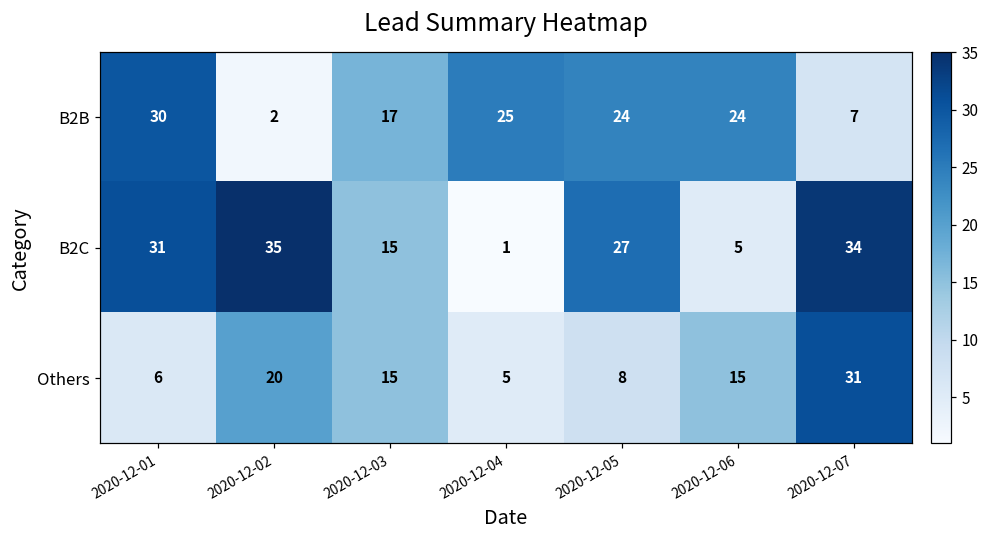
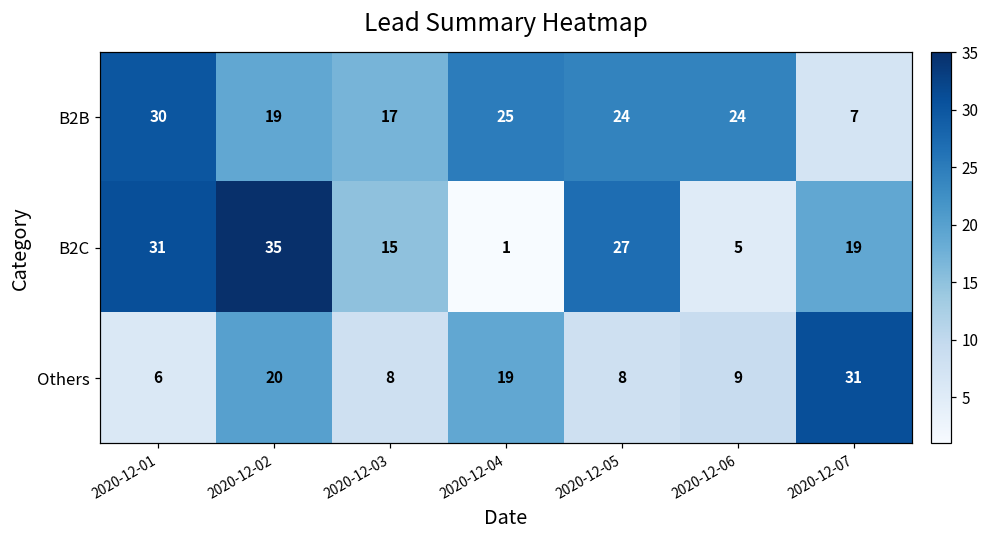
  {
    "B2B": {
      "2020-12-01": 30,
-     "2020-12-02": 2,
+     "2020-12-02": 19,
      "2020-12-03": 17,
      "2020-12-04": 25,
      "2020-12-05": 24,
      "2020-12-06": 24,
      "2020-12-07": 7
    },
    "B2C": {
      "2020-12-01": 31,
      "2020-12-02": 35,
      "2020-12-03": 15,
      "2020-12-04": 1,
      "2020-12-05": 27,
      "2020-12-06": 5,
-     "2020-12-07": 34
+     "2020-12-07": 19
    },
    "Others": {
      "2020-12-01": 6,
      "2020-12-02": 20,
-     "2020-12-03": 15,
-     "2020-12-04": 5,
+     "2020-12-03": 8,
+     "2020-12-04": 19,
      "2020-12-05": 8,
-     "2020-12-06": 15,
+     "2020-12-06": 9,
      "2020-12-07": 31
    }
  }
